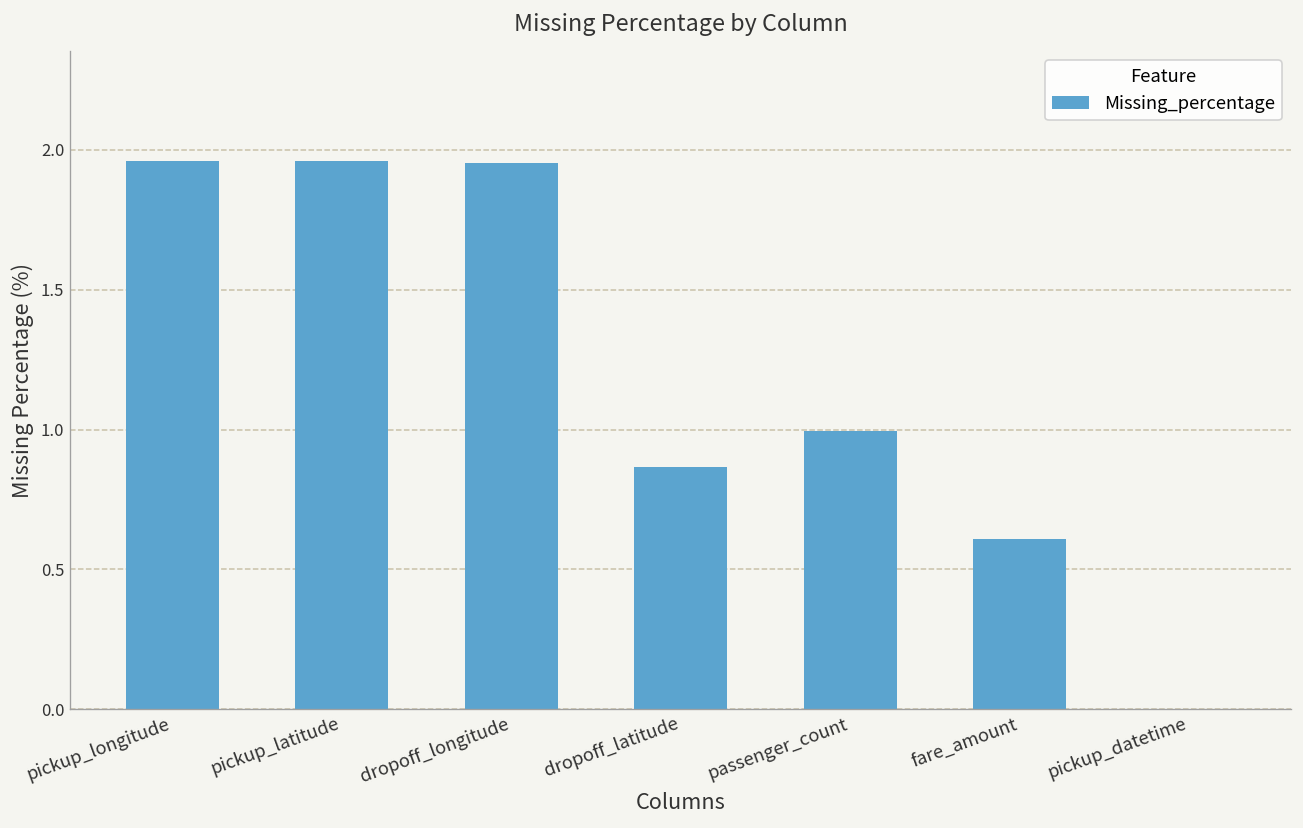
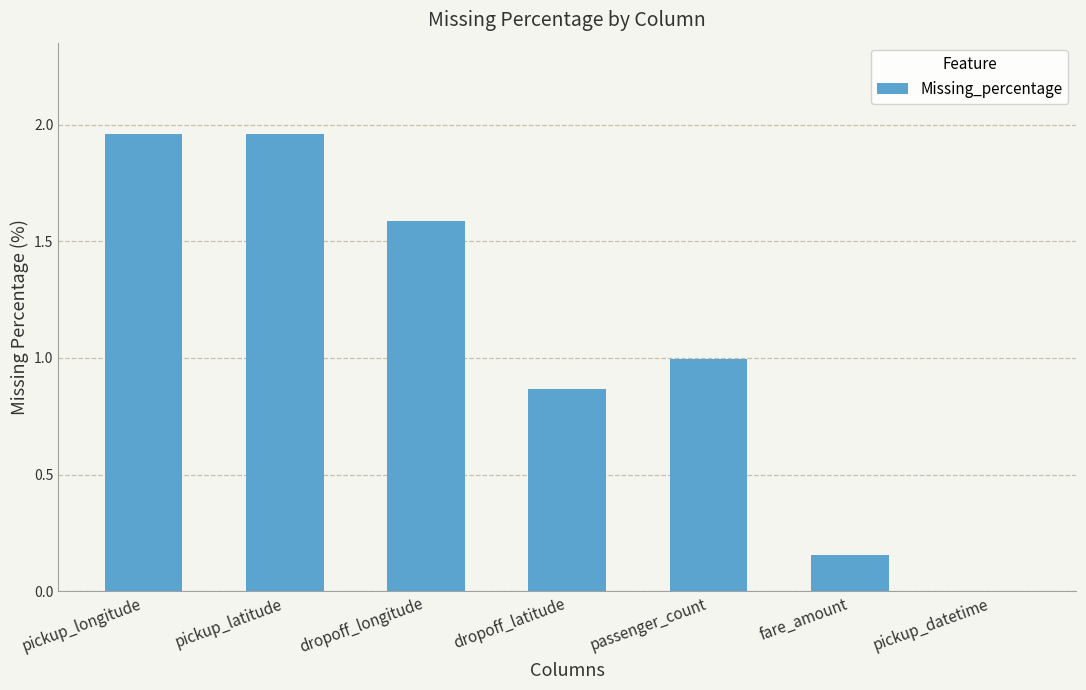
  {
    "pickup_longitude": 1.96,
    "pickup_latitude": 1.96,
-   "dropoff_longitude": 1.95,
+   "dropoff_longitude": 1.59,
    "dropoff_latitude": 0.87,
    "passenger_count": 1.00,
-   "fare_amount": 0.61,
+   "fare_amount": 0.16,
    "pickup_datetime": 0.00
  }
